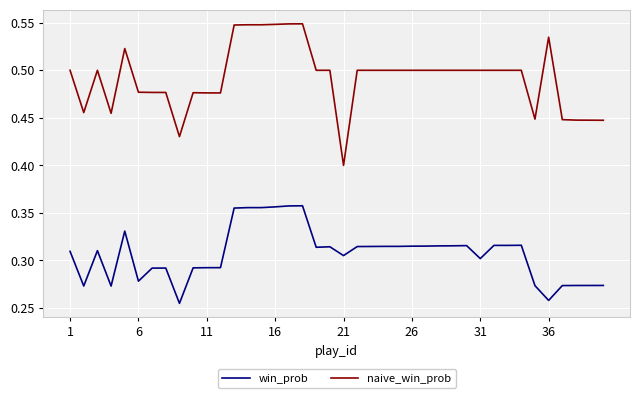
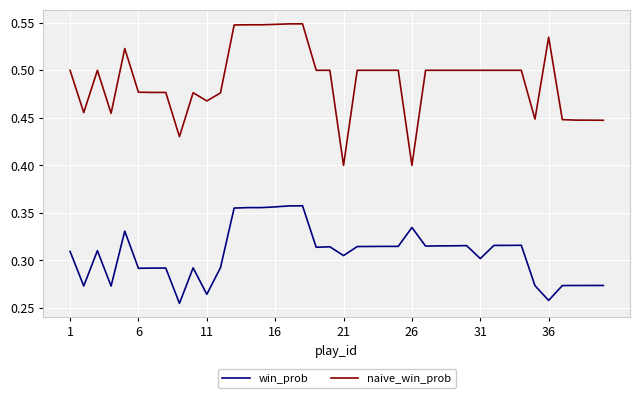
  {
    "win_prob": {
      "1": 0.31,
-     "6": 0.28,
-     "11": 0.29,
+     "6": 0.29,
+     "11": 0.26,
      "16": 0.36,
      "21": 0.31,
-     "26": 0.32,
+     "26": 0.33,
      "31": 0.30,
      "36": 0.26
    },
    "naive_win_prob": {
      "1": 0.50,
      "6": 0.48,
-     "11": 0.48,
+     "11": 0.47,
      "16": 0.55,
      "21": 0.40,
-     "26": 0.5,
+     "26": 0.4,
      "31": 0.50,
      "36": 0.53
    }
  }
